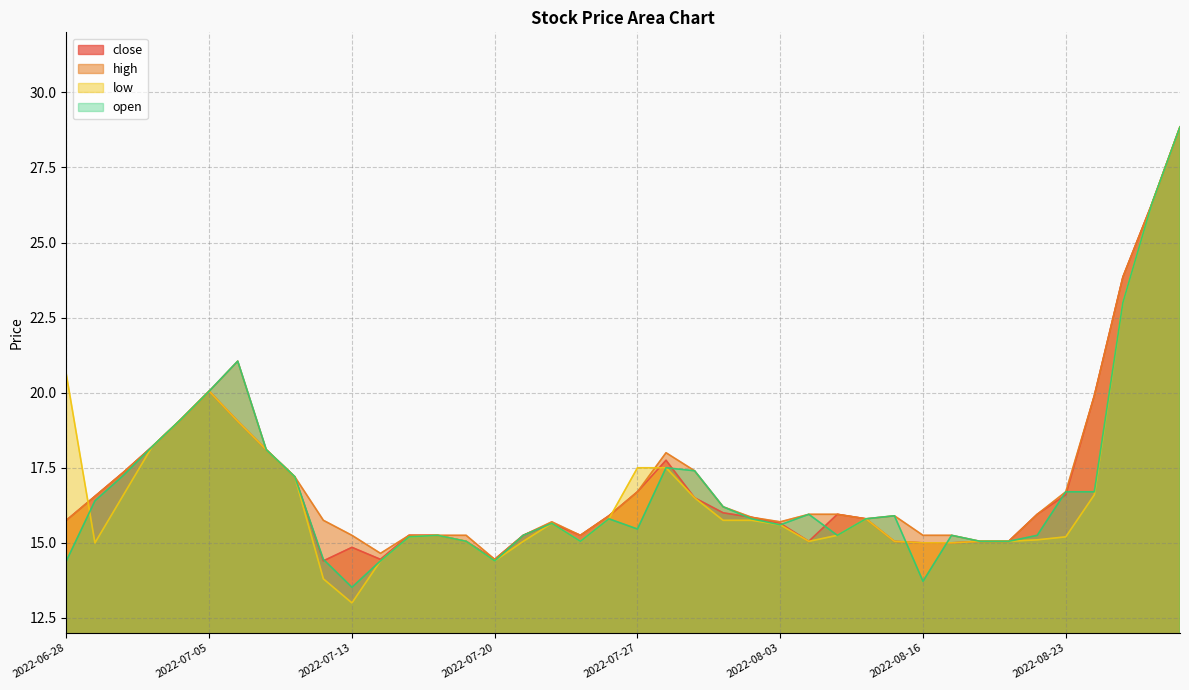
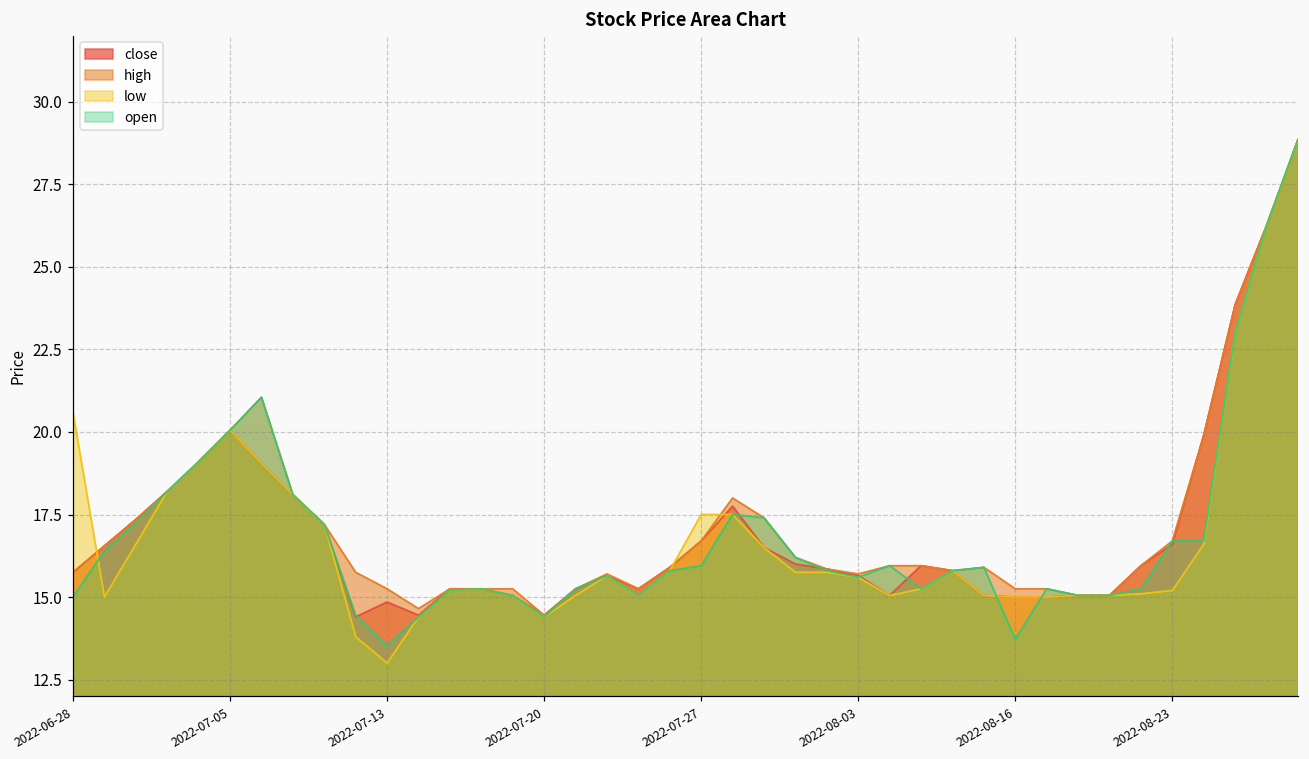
  {
    "low": {
      "2022-06-28": 20.6,
      "2022-07-13": 13.0,
      "2022-07-27": 17.5,
      "2022-08-23": 15.2
    },
    "open": {
-     "2022-06-28": 14.4,
+     "2022-06-28": 15.0,
      "2022-07-13": 13.5,
-     "2022-07-27": 15.5,
+     "2022-07-27": 16.0,
      "2022-08-16": 13.7
    }
  }
